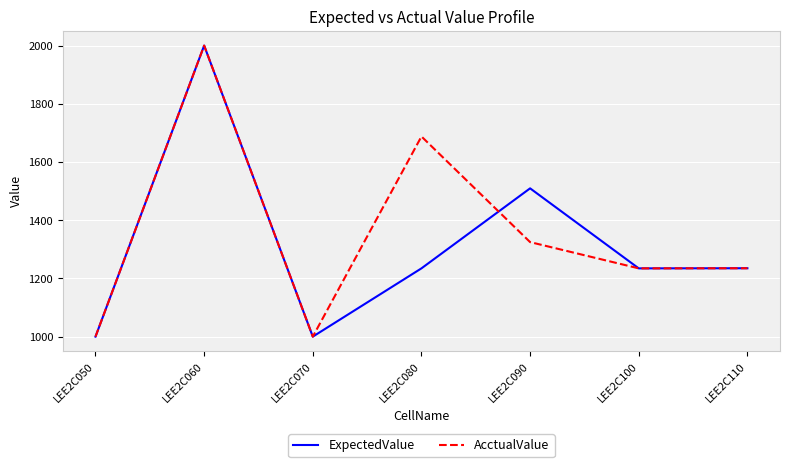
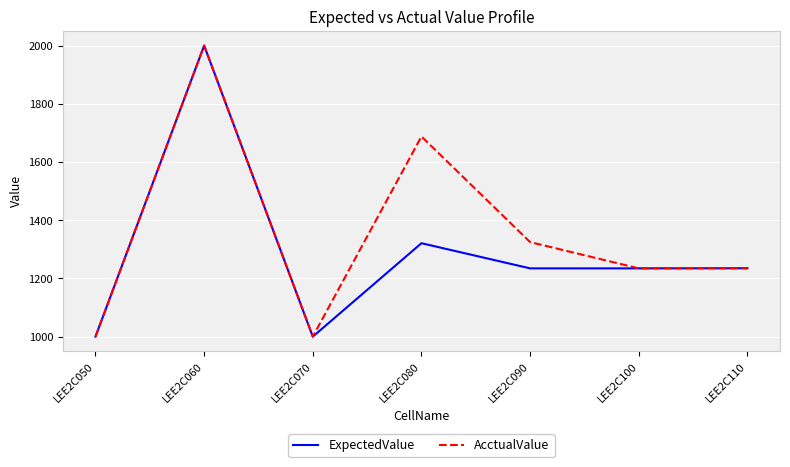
  {
    "ExpectedValue": {
-     "LEE2C080": 1230,
-     "LEE2C090": 1510
+     "LEE2C080": 1320,
+     "LEE2C090": 1230
    },
    "AcctualValue": {
      "LEE2C080": 1690,
      "LEE2C090": 1320
    }
  }
